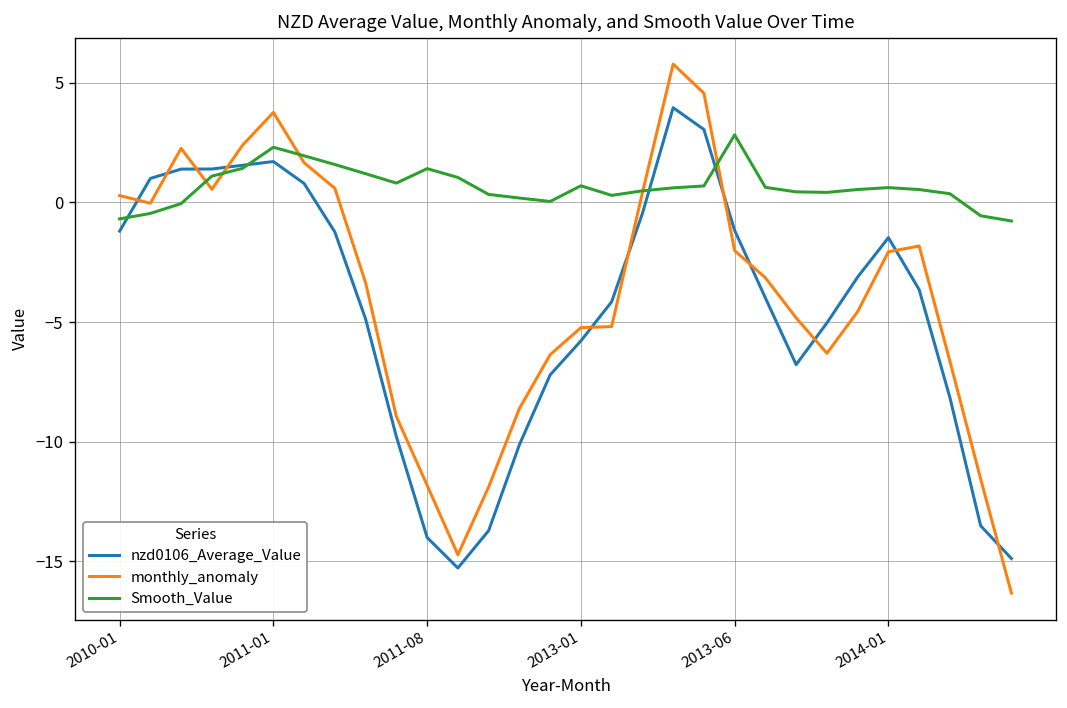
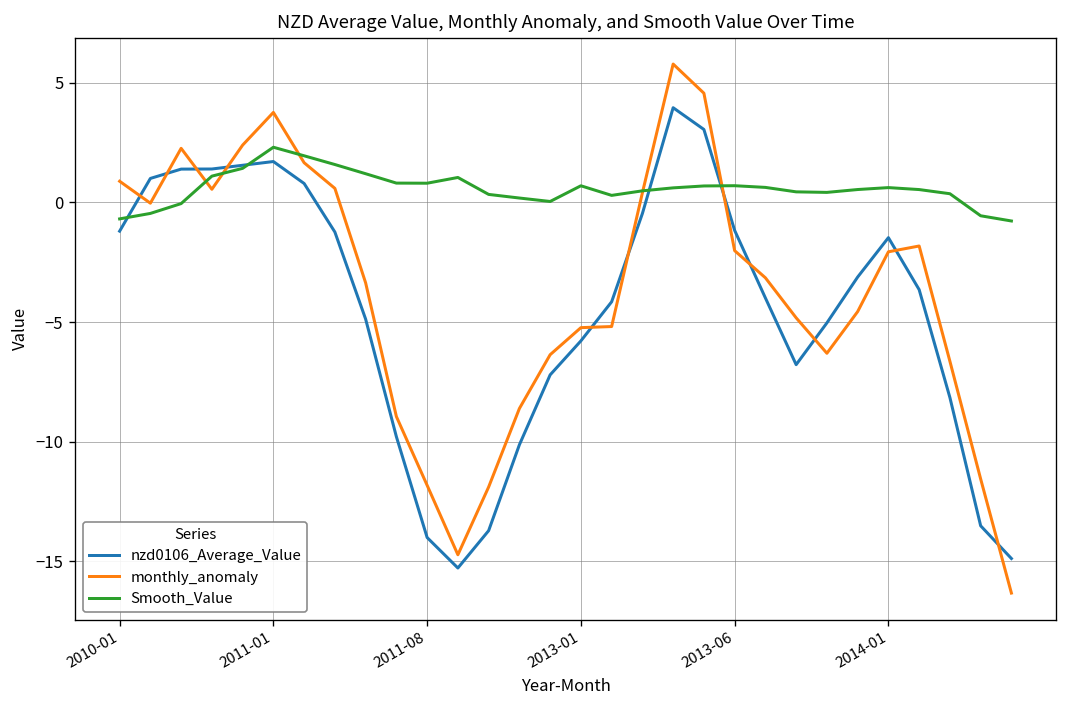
  {
    "nzd0106_Average_Value": {
      "2010-01": -1.2,
      "2011-01": 1.7,
      "2011-08": -14.0,
      "2013-01": -5.8,
      "2013-06": -1.2,
      "2014-01": -1.5
    },
    "monthly_anomaly": {
-     "2010-01": 0.3,
+     "2010-01": 0.9,
      "2011-01": 3.8,
      "2011-08": -11.8,
      "2013-01": -5.2,
      "2013-06": -2.0,
      "2014-01": -2.1
    },
    "Smooth_Value": {
      "2010-01": -0.7,
      "2011-01": 2.3,
-     "2011-08": 1.4,
+     "2011-08": 0.8,
      "2013-01": 0.7,
-     "2013-06": 2.8,
+     "2013-06": 0.7,
      "2014-01": 0.6
    }
  }
